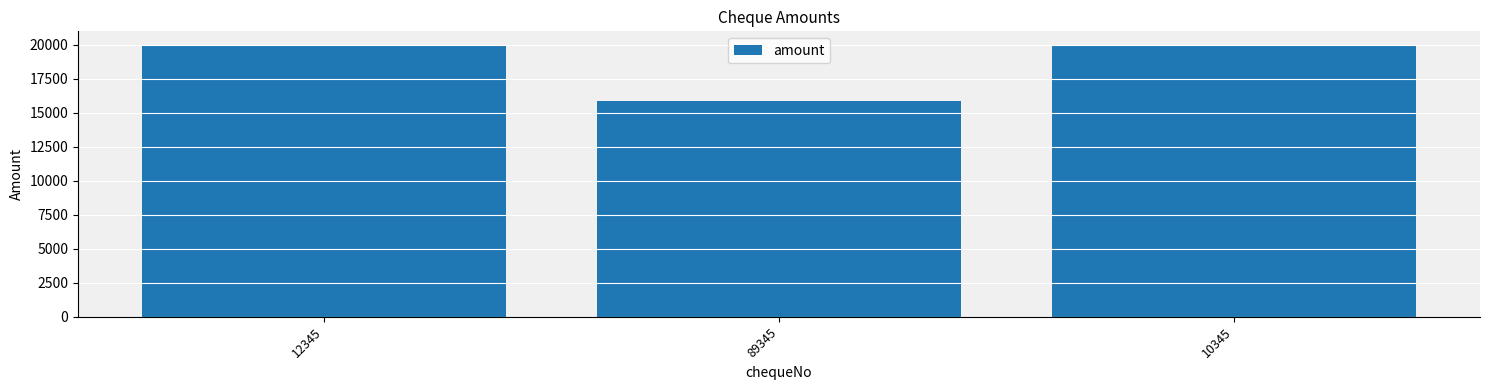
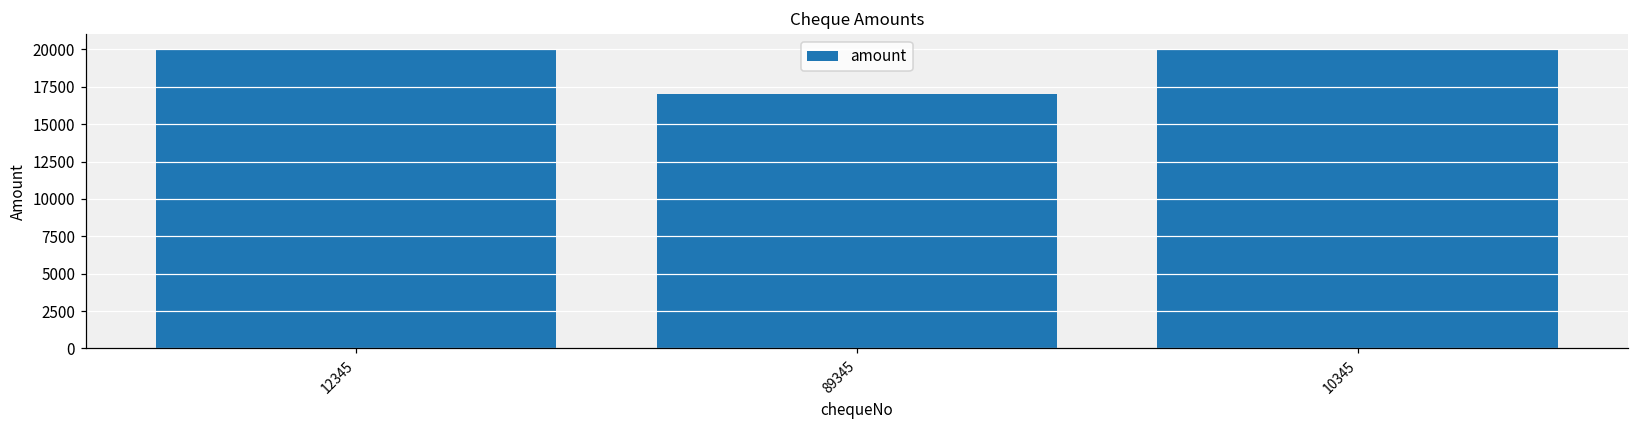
  {
    "12345": 20000,
-   "89345": 15900,
+   "89345": 17000,
    "10345": 20000
  }
